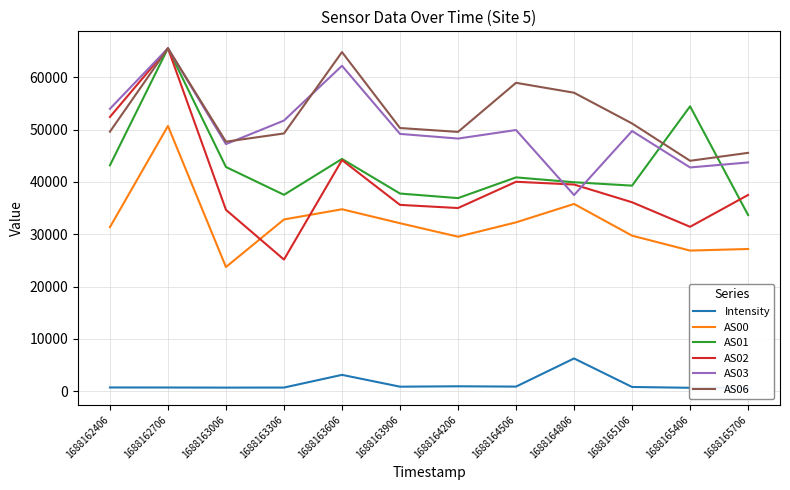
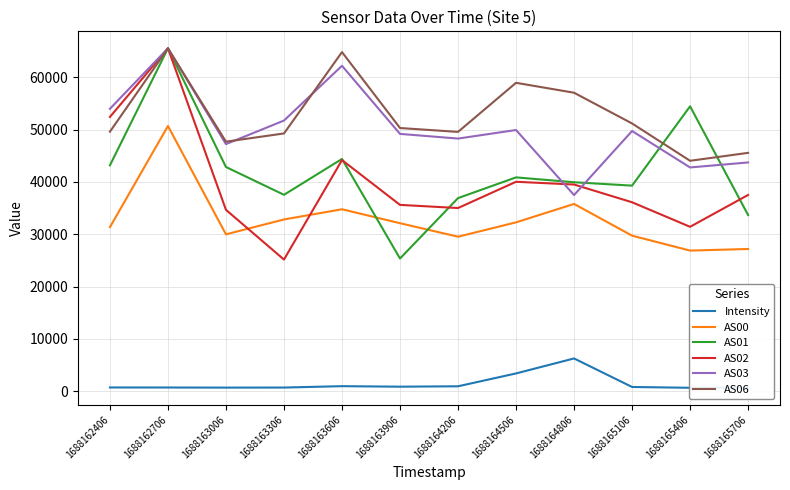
  {
    "Intensity": {
      "1688162406": 1000,
      "1688162706": 1000,
      "1688163006": 1000,
      "1688163306": 1000,
-     "1688163606": 3000,
+     "1688163606": 1000,
      "1688163906": 1000,
      "1688164206": 1000,
-     "1688164506": 1000,
+     "1688164506": 3000,
      "1688164806": 6000,
      "1688165106": 1000
    },
    "AS00": {
      "1688162406": 31000,
      "1688162706": 51000,
-     "1688163006": 24000,
+     "1688163006": 30000,
      "1688163306": 33000,
      "1688163606": 35000,
      "1688163906": 32000,
      "1688164206": 30000,
      "1688164506": 32000,
      "1688164806": 36000,
      "1688165106": 30000,
      "1688165406": 27000,
      "1688165706": 27000
    },
    "AS01": {
      "1688162406": 43000,
      "1688163006": 43000,
      "1688163306": 38000,
-     "1688163906": 38000,
+     "1688163906": 25000,
      "1688164206": 37000,
      "1688164506": 41000,
      "1688165106": 39000,
      "1688165406": 54000,
      "1688165706": 34000
    },
    "AS02": {
      "1688162406": 52000,
      "1688163006": 35000,
      "1688163306": 25000,
      "1688163906": 36000,
      "1688164206": 35000,
      "1688164506": 40000,
      "1688165106": 36000,
      "1688165406": 31000,
      "1688165706": 38000
    },
    "AS03": {
      "1688162406": 54000,
      "1688163306": 52000,
      "1688163606": 62000,
      "1688163906": 49000,
      "1688164206": 48000,
      "1688164506": 50000,
      "1688164806": 37000,
      "1688165106": 50000,
      "1688165406": 43000,
      "1688165706": 44000
    },
    "AS06": {
      "1688162406": 50000,
      "1688163306": 49000,
      "1688163606": 65000,
      "1688163906": 50000,
      "1688164206": 50000,
      "1688164506": 59000,
      "1688164806": 57000,
      "1688165106": 51000,
      "1688165406": 44000,
      "1688165706": 46000
    }
  }
